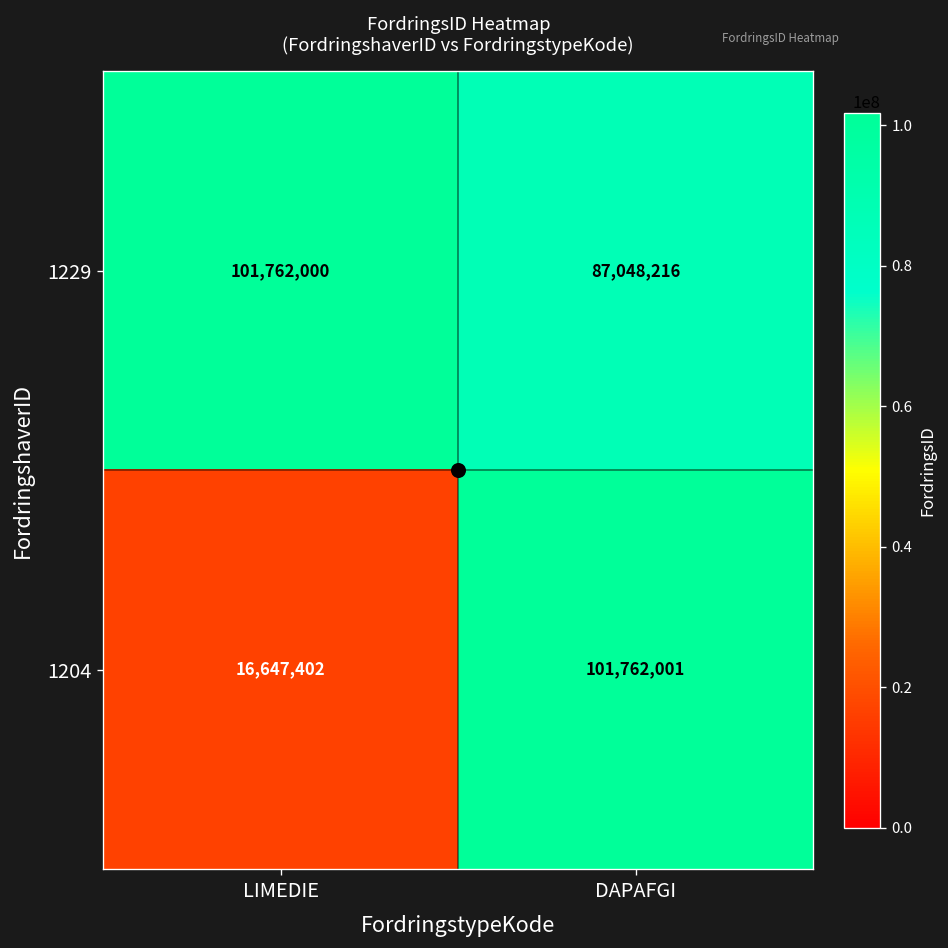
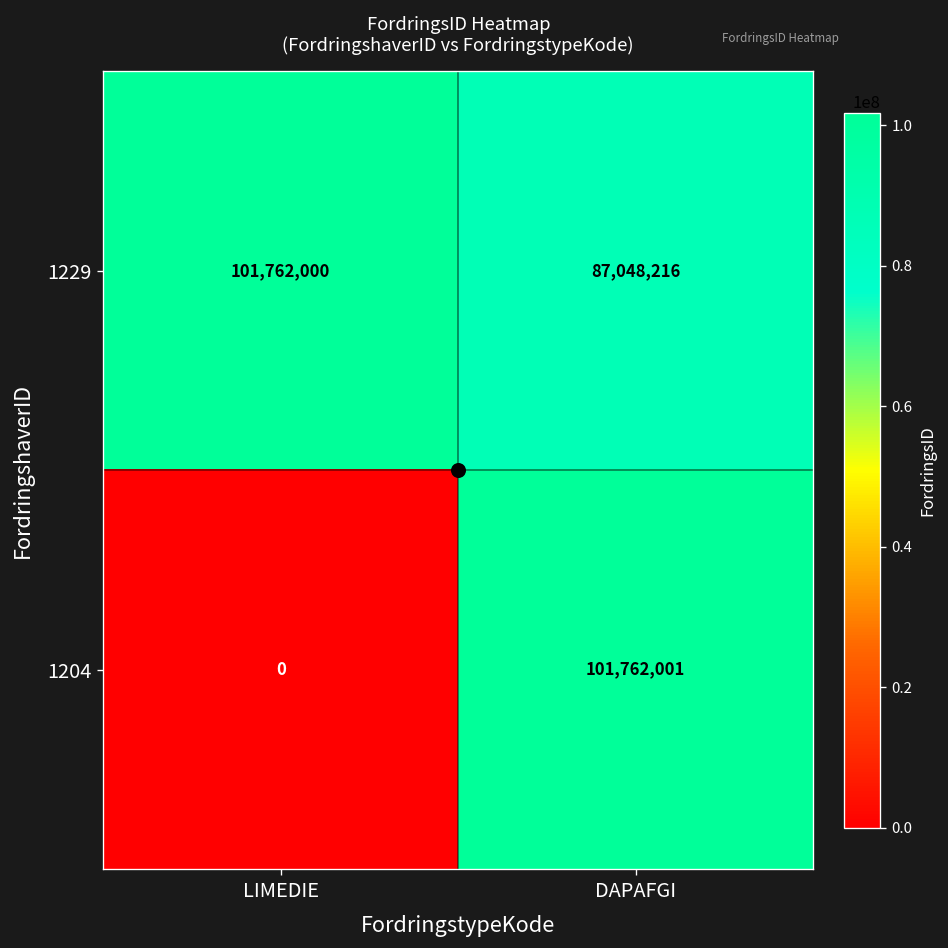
  {
    "1229": {
      "LIMEDIE": "101,762,000",
      "DAPAFGI": "87,048,216"
    },
    "1204": {
-     "LIMEDIE": "16,647,402",
+     "LIMEDIE": "0",
      "DAPAFGI": "101,762,001"
    }
  }
